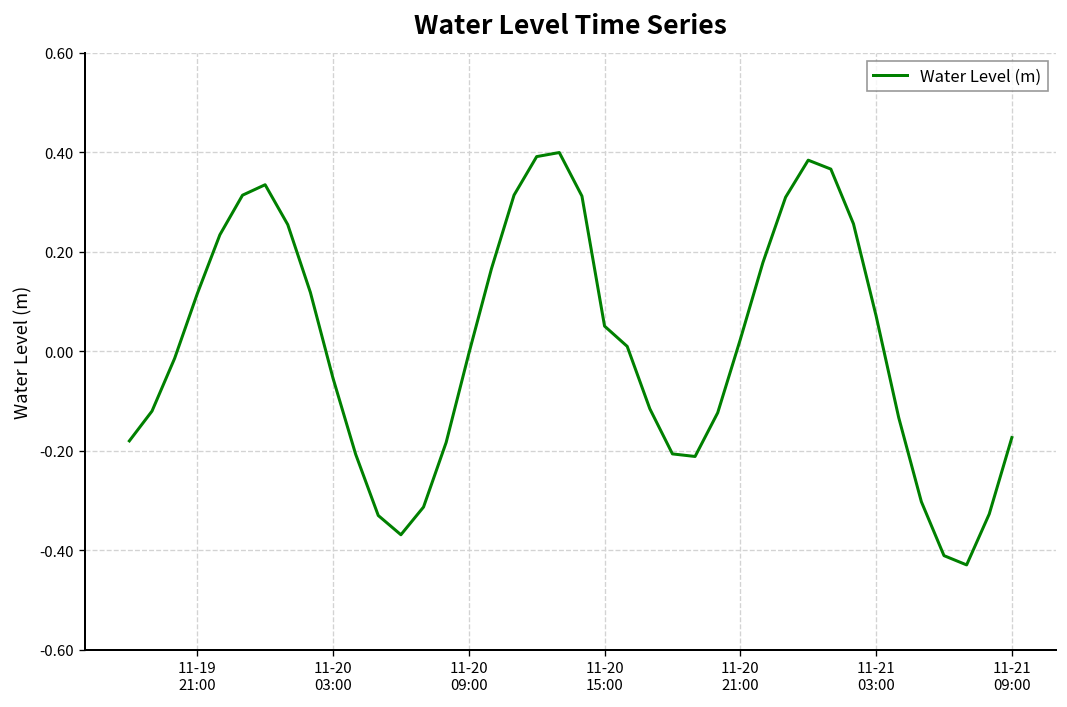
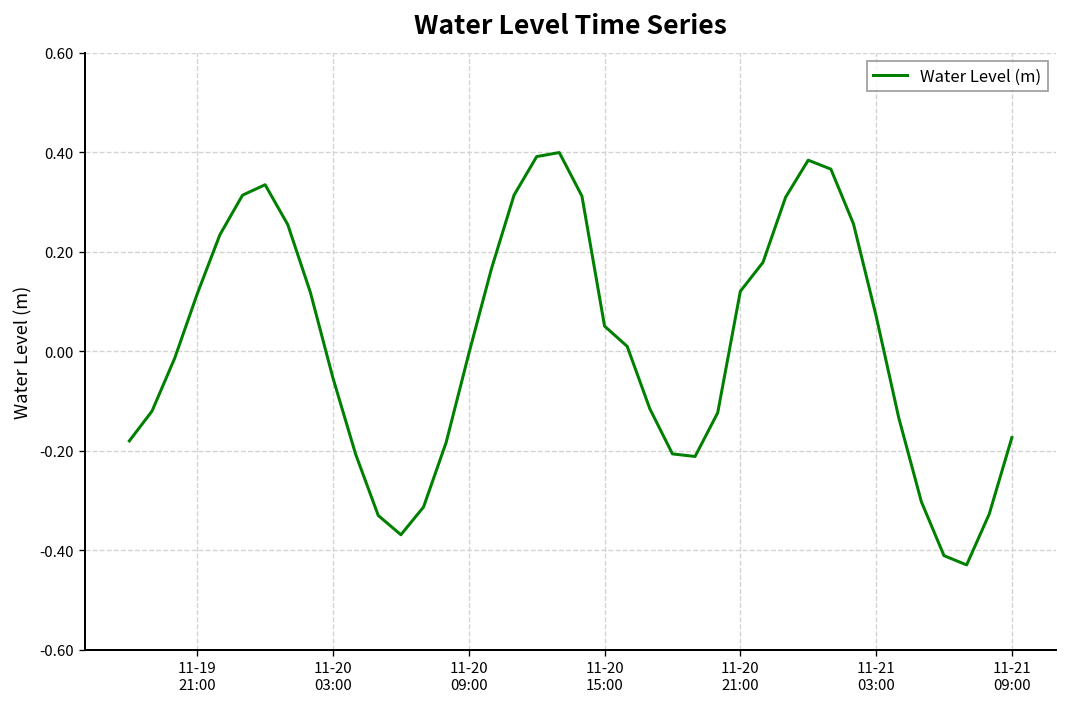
  {
    "11-19 21:00": 0.12,
    "11-20 03:00": -0.05,
    "11-20 09:00": -0.01,
    "11-20 15:00": 0.05,
-   "11-20 21:00": 0.02,
+   "11-20 21:00": 0.12,
    "11-21 03:00": 0.07,
    "11-21 09:00": -0.17
  }
